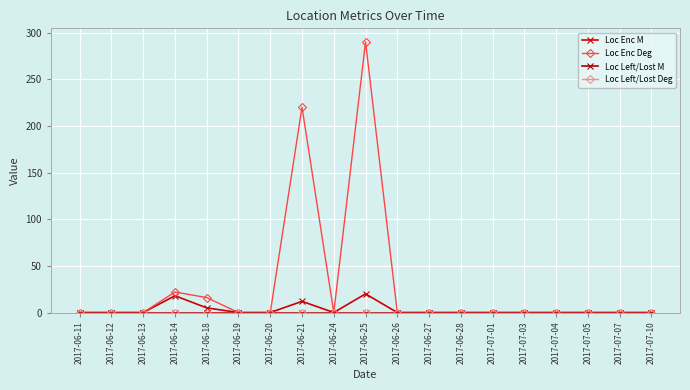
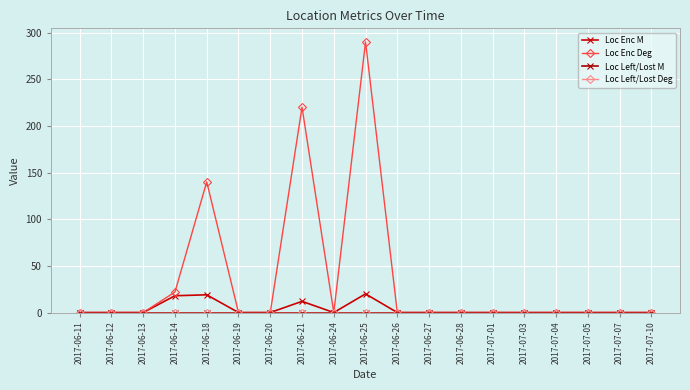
  {
    "Loc Enc M": {
      "2017-06-14": 20,
-     "2017-06-18": 10,
+     "2017-06-18": 20,
      "2017-06-21": 10,
      "2017-06-25": 20
    },
    "Loc Enc Deg": {
      "2017-06-14": 20,
-     "2017-06-18": 20,
+     "2017-06-18": 140,
      "2017-06-21": 220,
      "2017-06-25": 290
    },
    "Loc Left/Lost Deg": {
      "2017-06-14": 0,
      "2017-06-18": 0,
      "2017-06-21": 0,
      "2017-06-25": 0
    }
  }
